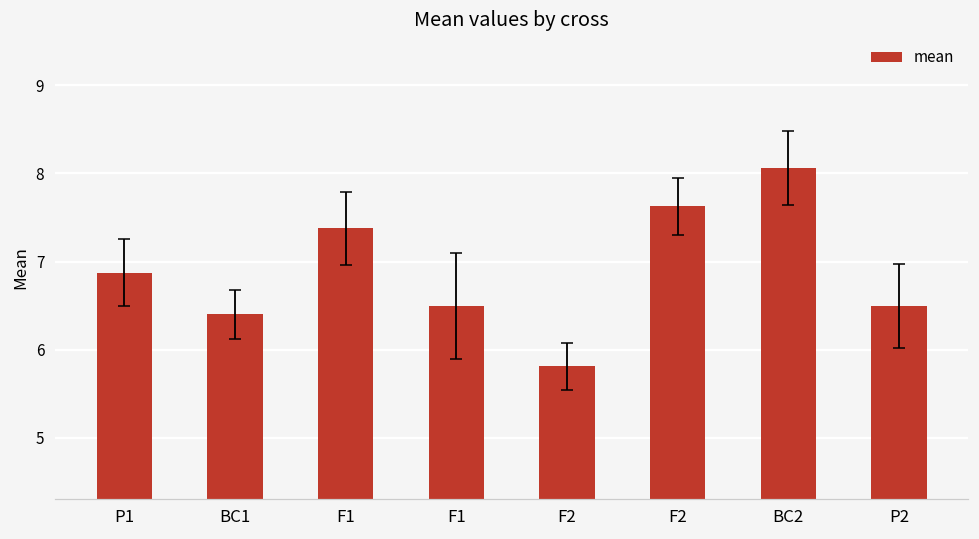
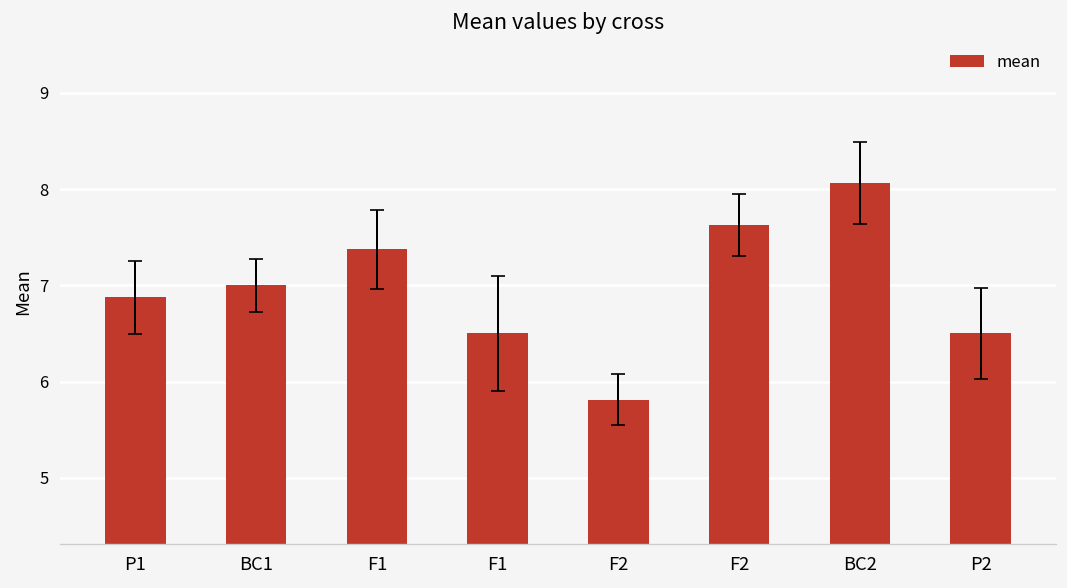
  {
    "mean": {
      "P1": 6.9,
-     "BC1": 6.4,
+     "BC1": 7.0,
      "BC2": 8.1,
      "P2": 6.5
    }
  }
